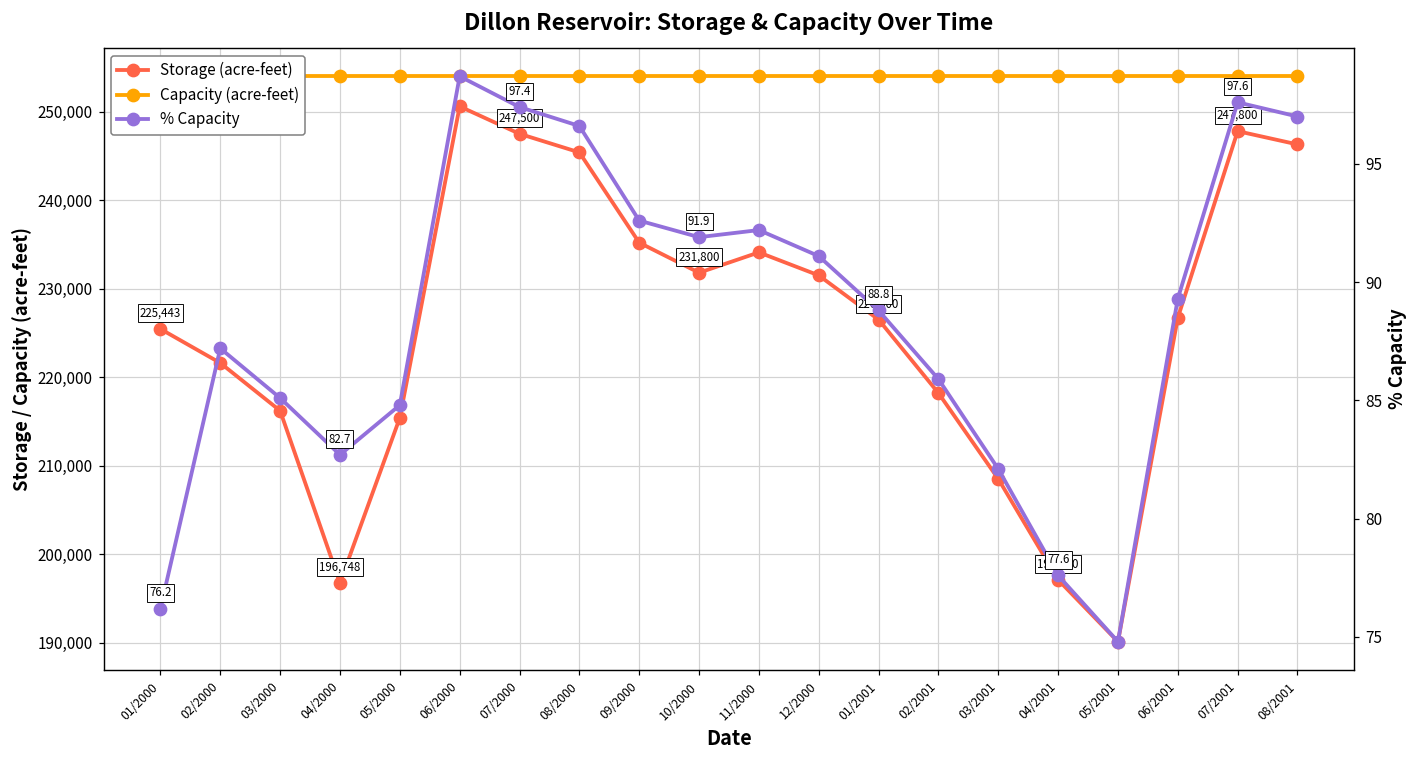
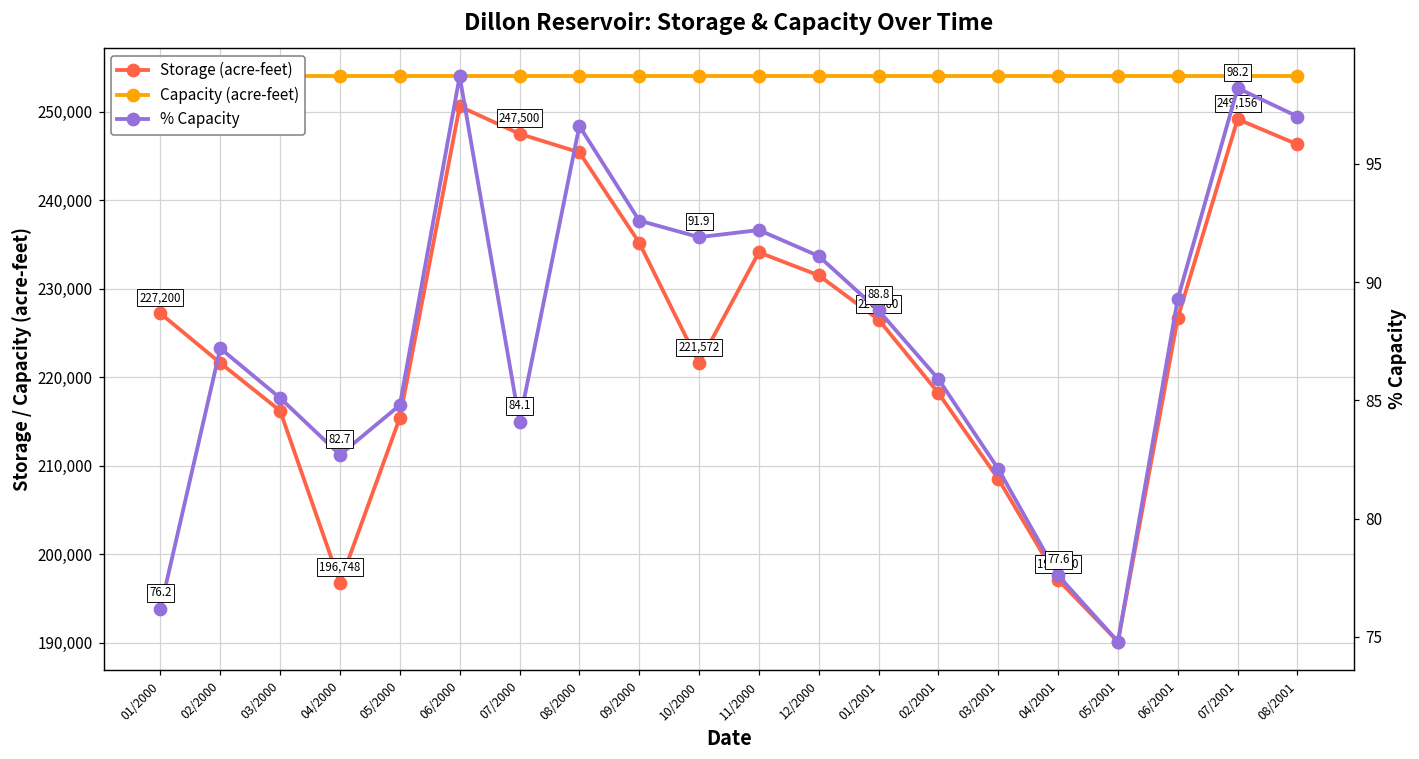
  {
    "Storage (acre-feet)": {
-     "01/2000": "225,443",
-     "10/2000": "231,800",
-     "07/2001": "247,800"
+     "01/2000": "227,200",
+     "10/2000": "221,572",
+     "07/2001": "249,156"
    },
    "% Capacity": {
-     "07/2000": "97.4",
-     "07/2001": "97.6"
+     "07/2000": "84.1",
+     "07/2001": "98.2"
    }
  }
